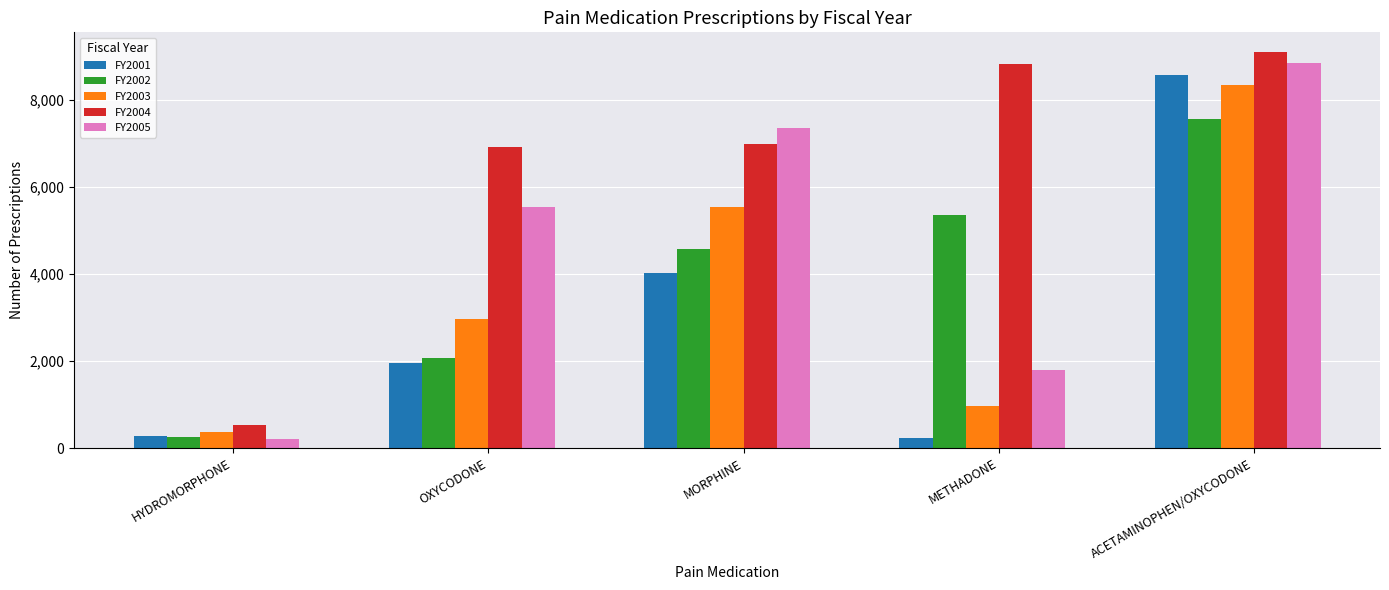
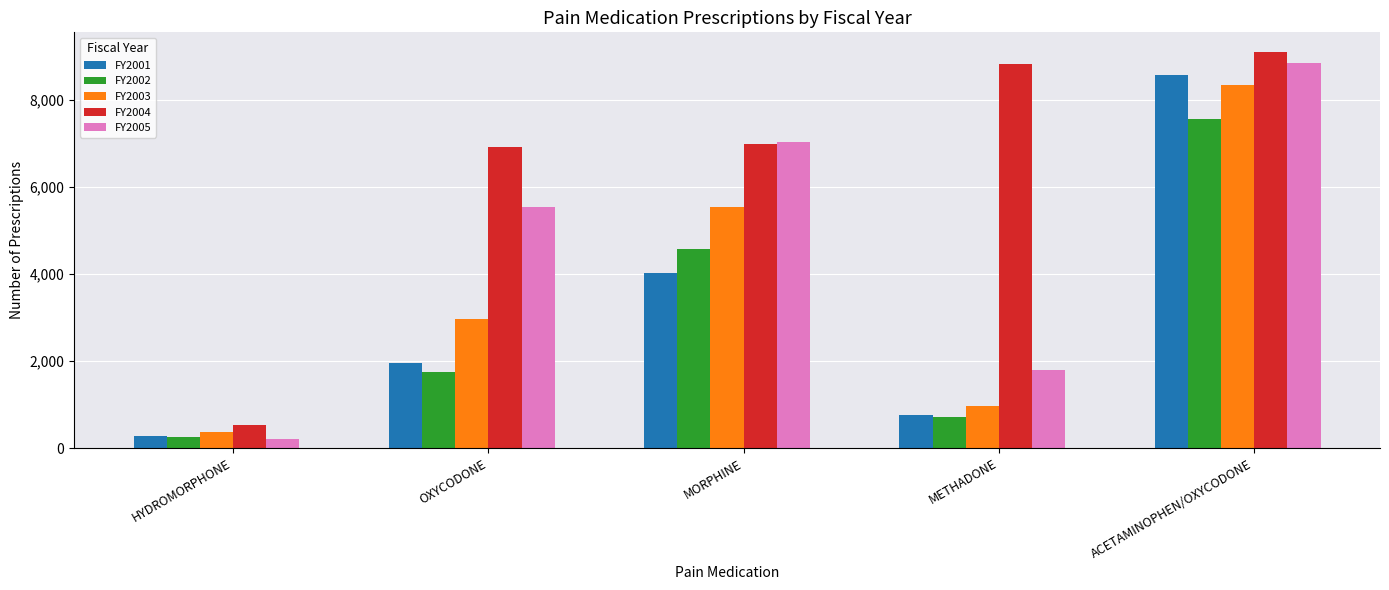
  {
    "FY2001": {
      "HYDROMORPHONE": "300",
      "OXYCODONE": "2,000",
      "MORPHINE": "4,000",
-     "METHADONE": "200",
+     "METHADONE": "800",
      "ACETAMINOPHEN/OXYCODONE": "8,600"
    },
    "FY2002": {
      "HYDROMORPHONE": "300",
-     "OXYCODONE": "2,100",
+     "OXYCODONE": "1,800",
      "MORPHINE": "4,600",
-     "METHADONE": "5,400",
+     "METHADONE": "700",
      "ACETAMINOPHEN/OXYCODONE": "7,600"
    },
    "FY2003": {
      "HYDROMORPHONE": "400",
      "OXYCODONE": "3,000",
      "MORPHINE": "5,600",
      "METHADONE": "1,000",
      "ACETAMINOPHEN/OXYCODONE": "8,300"
    },
    "FY2004": {
      "HYDROMORPHONE": "500",
      "OXYCODONE": "6,900",
      "MORPHINE": "7,000",
      "METHADONE": "8,800",
      "ACETAMINOPHEN/OXYCODONE": "9,100"
    },
    "FY2005": {
      "HYDROMORPHONE": "200",
      "OXYCODONE": "5,500",
-     "MORPHINE": "7,400",
+     "MORPHINE": "7,000",
      "METHADONE": "1,800",
      "ACETAMINOPHEN/OXYCODONE": "8,900"
    }
  }
